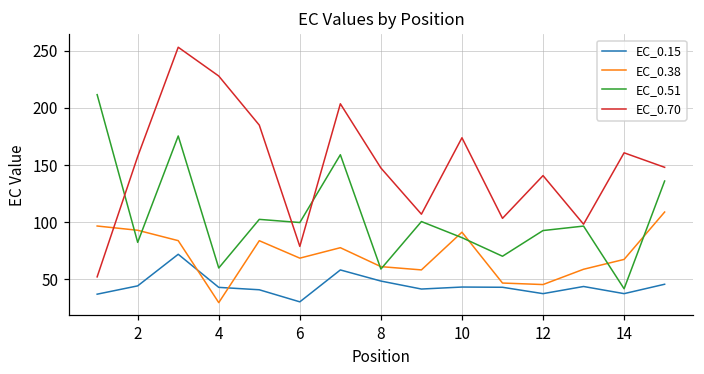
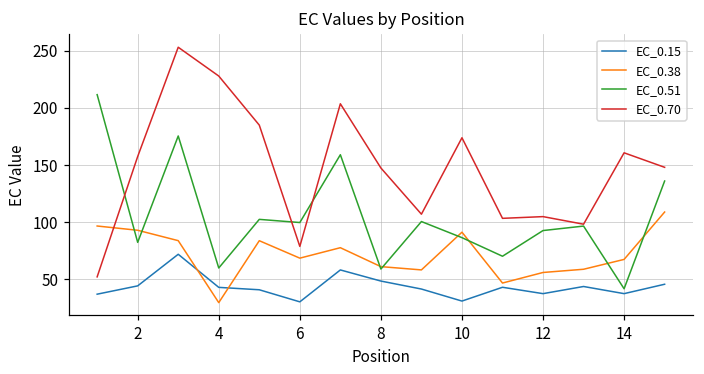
  {
    "EC_0.15": {
      "2": 44,
      "4": 43,
      "6": 30,
      "8": 49,
-     "10": 43,
+     "10": 31,
      "12": 38,
      "14": 38
    },
    "EC_0.38": {
      "2": 93,
      "4": 30,
      "6": 69,
      "10": 91,
-     "12": 45,
+     "12": 56,
      "14": 67
    },
    "EC_0.51": {
      "2": 82,
      "4": 60,
      "6": 100,
      "10": 87,
      "12": 93,
      "14": 42
    },
    "EC_0.70": {
      "2": 157,
      "4": 228,
      "6": 79,
      "8": 147,
      "10": 174,
-     "12": 141,
+     "12": 105,
      "14": 161
    }
  }
